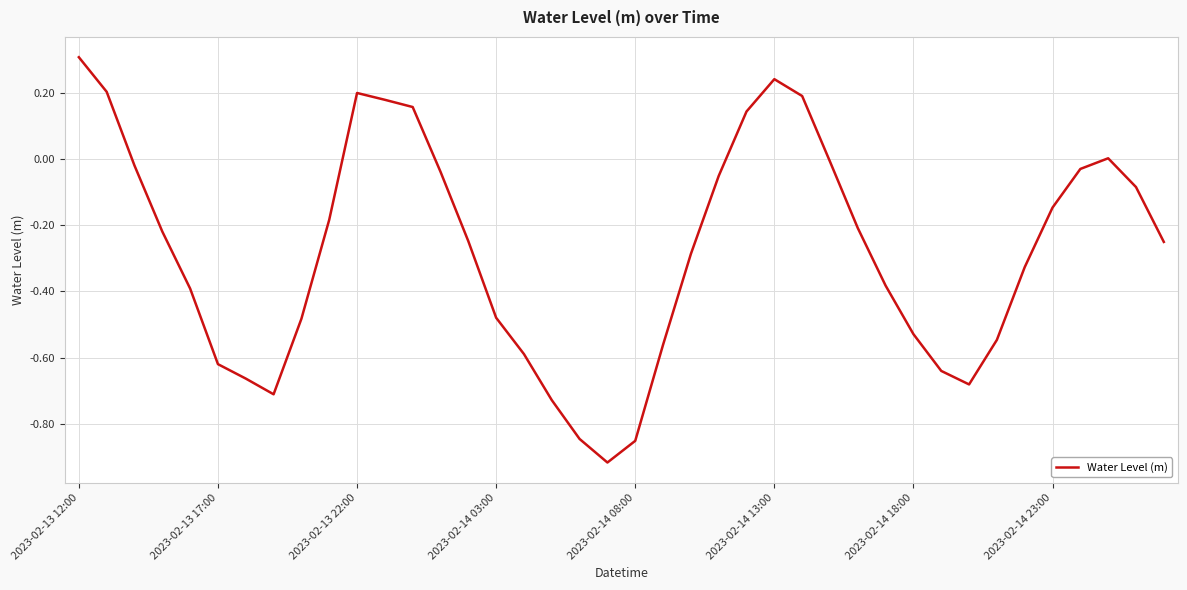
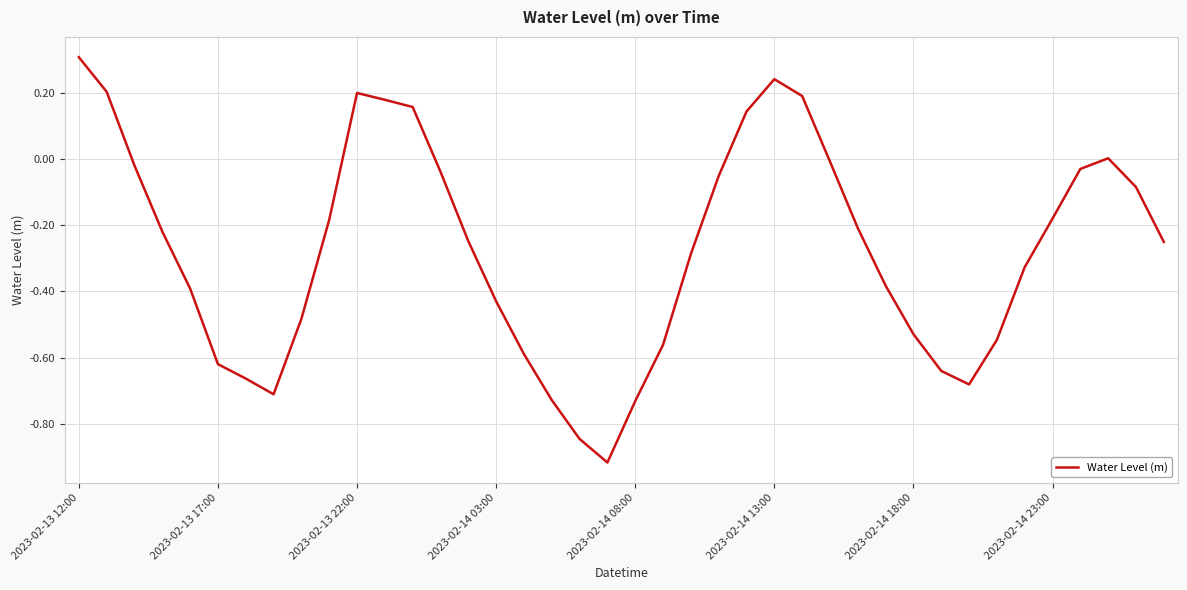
  {
    "2023-02-13 12:00": 0.31,
    "2023-02-13 17:00": -0.62,
    "2023-02-13 22:00": 0.20,
-   "2023-02-14 03:00": -0.48,
-   "2023-02-14 08:00": -0.85,
+   "2023-02-14 03:00": -0.43,
+   "2023-02-14 08:00": -0.73,
    "2023-02-14 13:00": 0.24,
    "2023-02-14 18:00": -0.53,
-   "2023-02-14 23:00": -0.15
+   "2023-02-14 23:00": -0.18
  }
